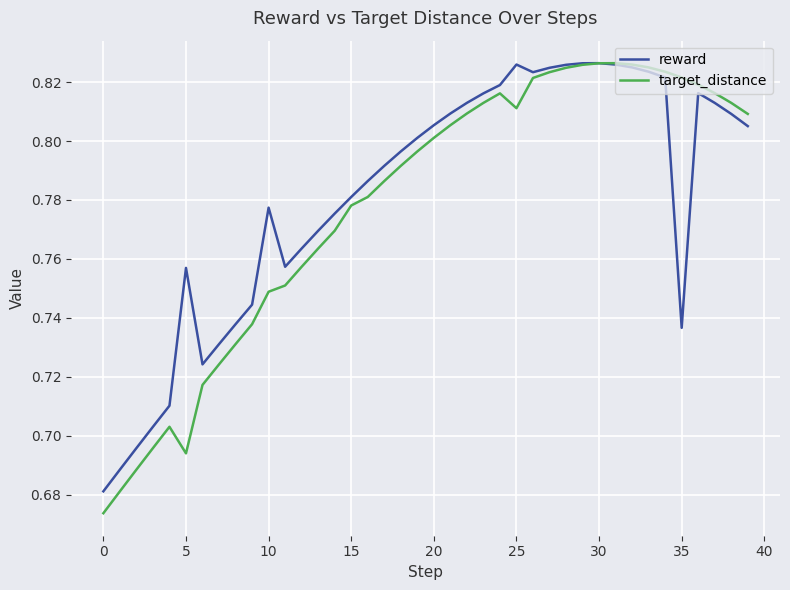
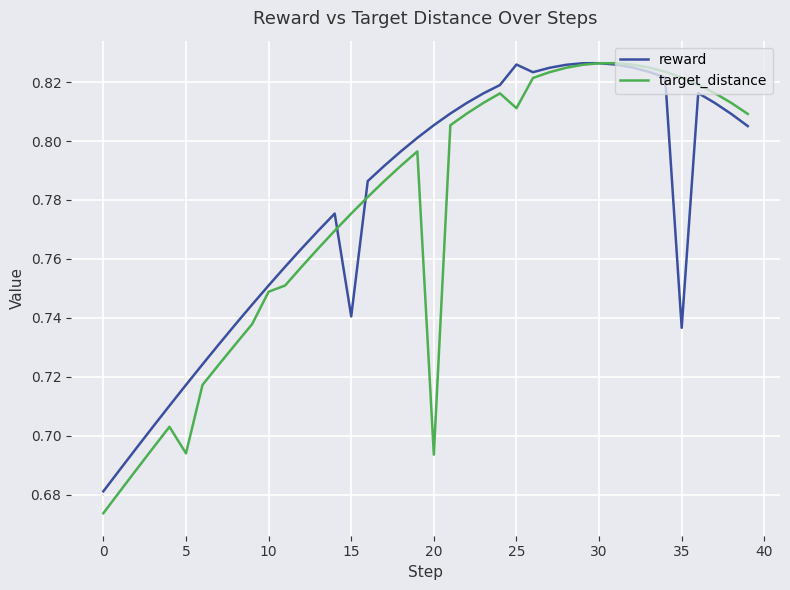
  {
    "reward": {
      "0": 0.681,
-     "5": 0.757,
-     "10": 0.777,
-     "15": 0.781,
+     "5": 0.717,
+     "10": 0.751,
+     "15": 0.741,
      "20": 0.805,
      "25": 0.826,
      "35": 0.737
    },
    "target_distance": {
      "0": 0.674,
      "5": 0.694,
      "10": 0.749,
-     "15": 0.778,
-     "20": 0.801,
+     "15": 0.775,
+     "20": 0.694,
      "25": 0.811
    }
  }
